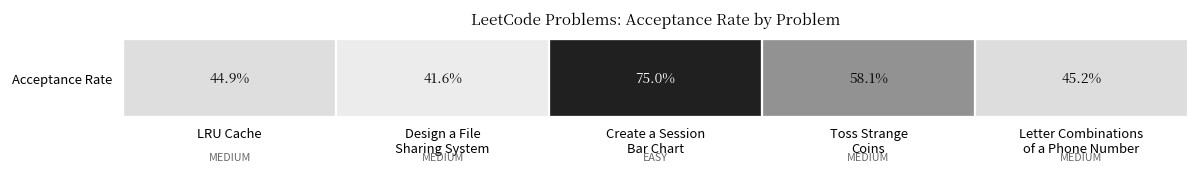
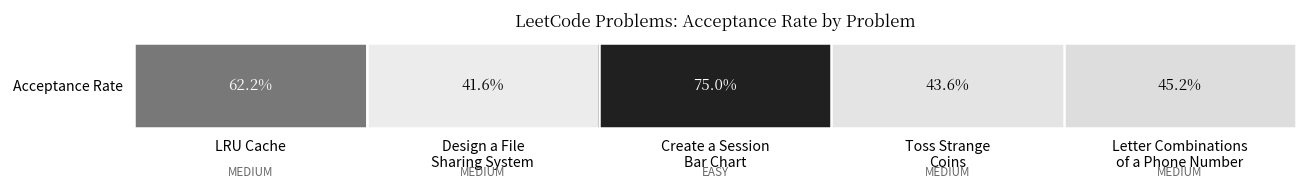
  {
    "Acceptance Rate": {
-     "LRU Cache": "44.9%",
+     "LRU Cache": "62.2%",
      "Design a File Sharing System": "41.6%",
      "Create a Session Bar Chart": "75.0%",
-     "Toss Strange Coins": "58.1%",
+     "Toss Strange Coins": "43.6%",
      "Letter Combinations of a Phone Number": "45.2%"
    }
  }
